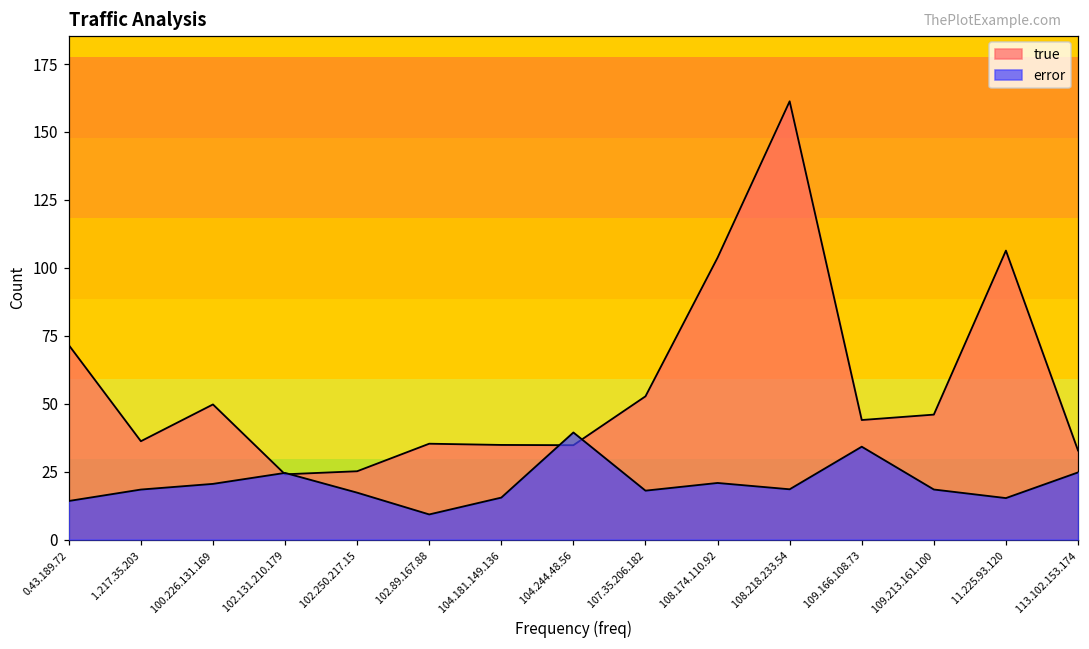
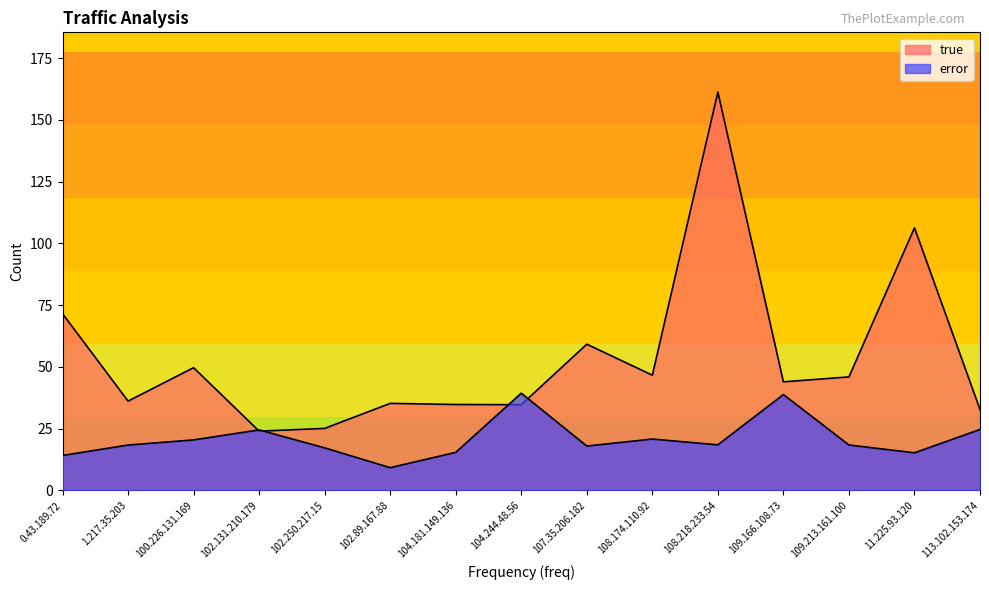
  {
    "true": {
      "0.43.189.72": 72,
      "1.217.35.203": 36,
      "100.226.131.169": 50,
      "102.250.217.15": 25,
      "102.89.167.88": 35,
      "104.181.149.136": 35,
      "104.244.48.56": 35,
-     "107.35.206.182": 53,
-     "108.174.110.92": 104,
+     "107.35.206.182": 59,
+     "108.174.110.92": 47,
      "108.218.233.54": 161,
      "109.166.108.73": 44,
      "109.213.161.100": 46,
      "11.225.93.120": 106,
      "113.102.153.174": 33
    },
    "error": {
      "0.43.189.72": 14,
      "1.217.35.203": 18,
      "100.226.131.169": 20,
      "102.250.217.15": 17,
      "102.89.167.88": 9,
      "104.181.149.136": 15,
      "104.244.48.56": 39,
      "107.35.206.182": 18,
      "108.174.110.92": 21,
      "108.218.233.54": 18,
-     "109.166.108.73": 34,
+     "109.166.108.73": 39,
      "109.213.161.100": 18,
      "11.225.93.120": 15,
      "113.102.153.174": 25
    }
  }
